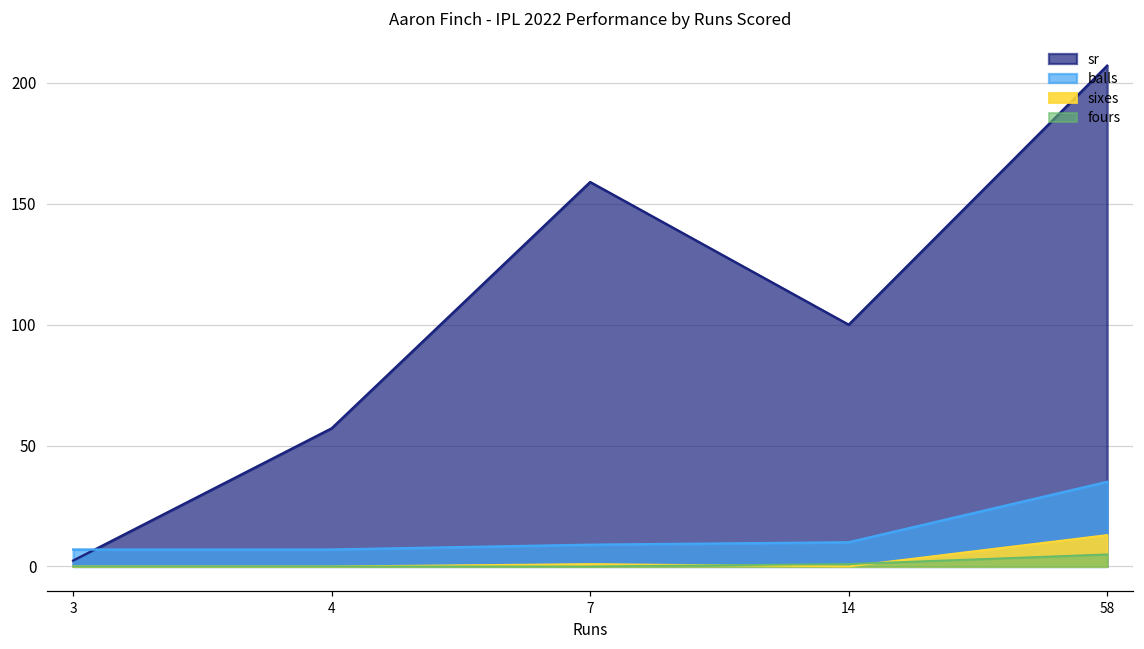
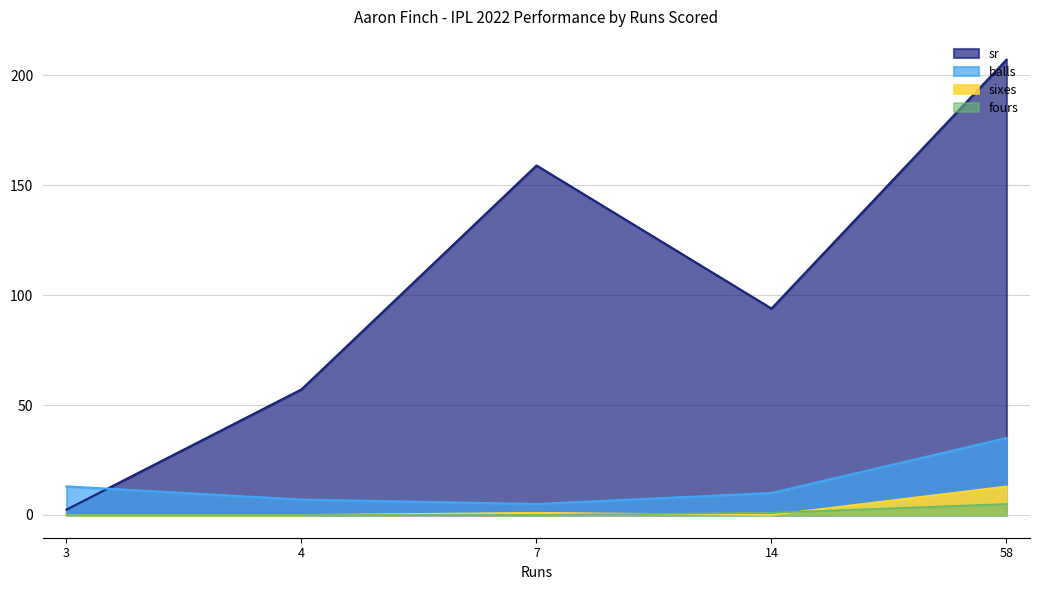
  {
    "sr": {
      "3": 2,
      "4": 57,
      "7": 159,
-     "14": 100,
+     "14": 94,
      "58": 207
    },
    "balls": {
-     "3": 7,
+     "3": 13,
      "4": 7,
-     "7": 9,
+     "7": 5,
      "14": 10,
      "58": 35
    },
    "sixes": {
      "58": 13
    },
    "fours": {
      "58": 5
    }
  }
